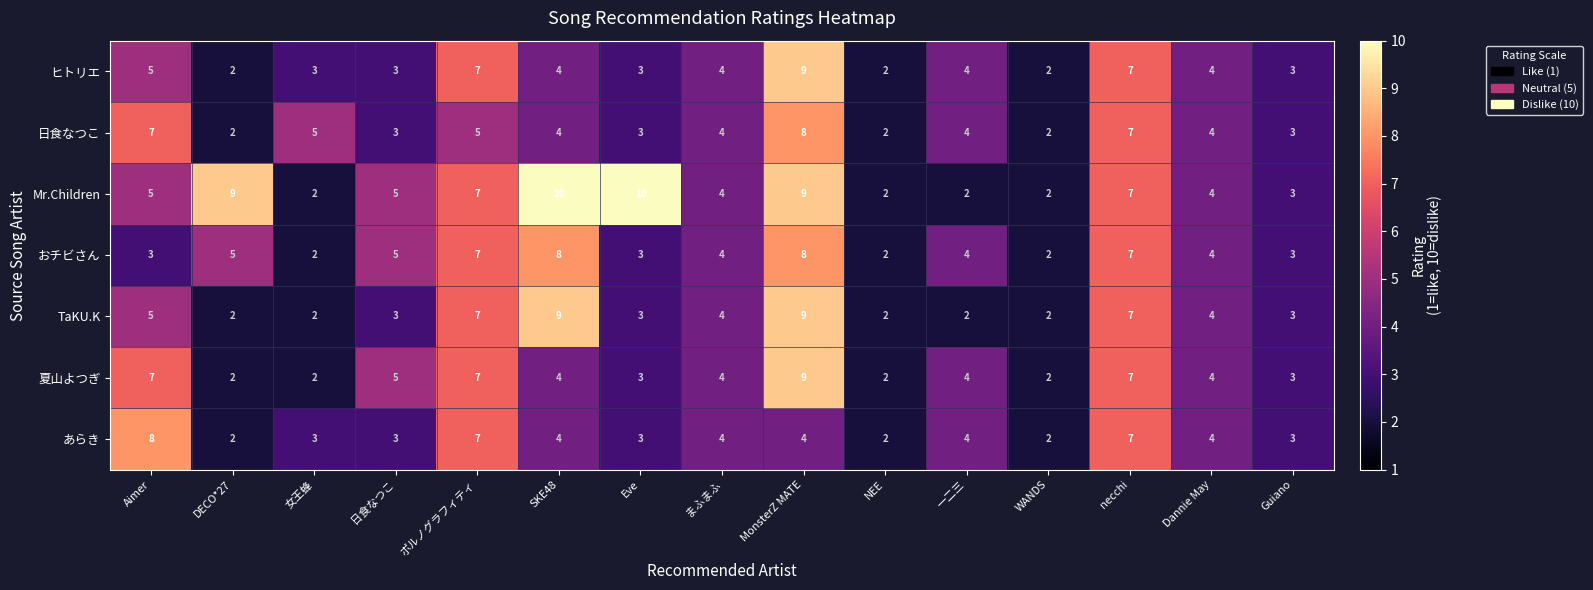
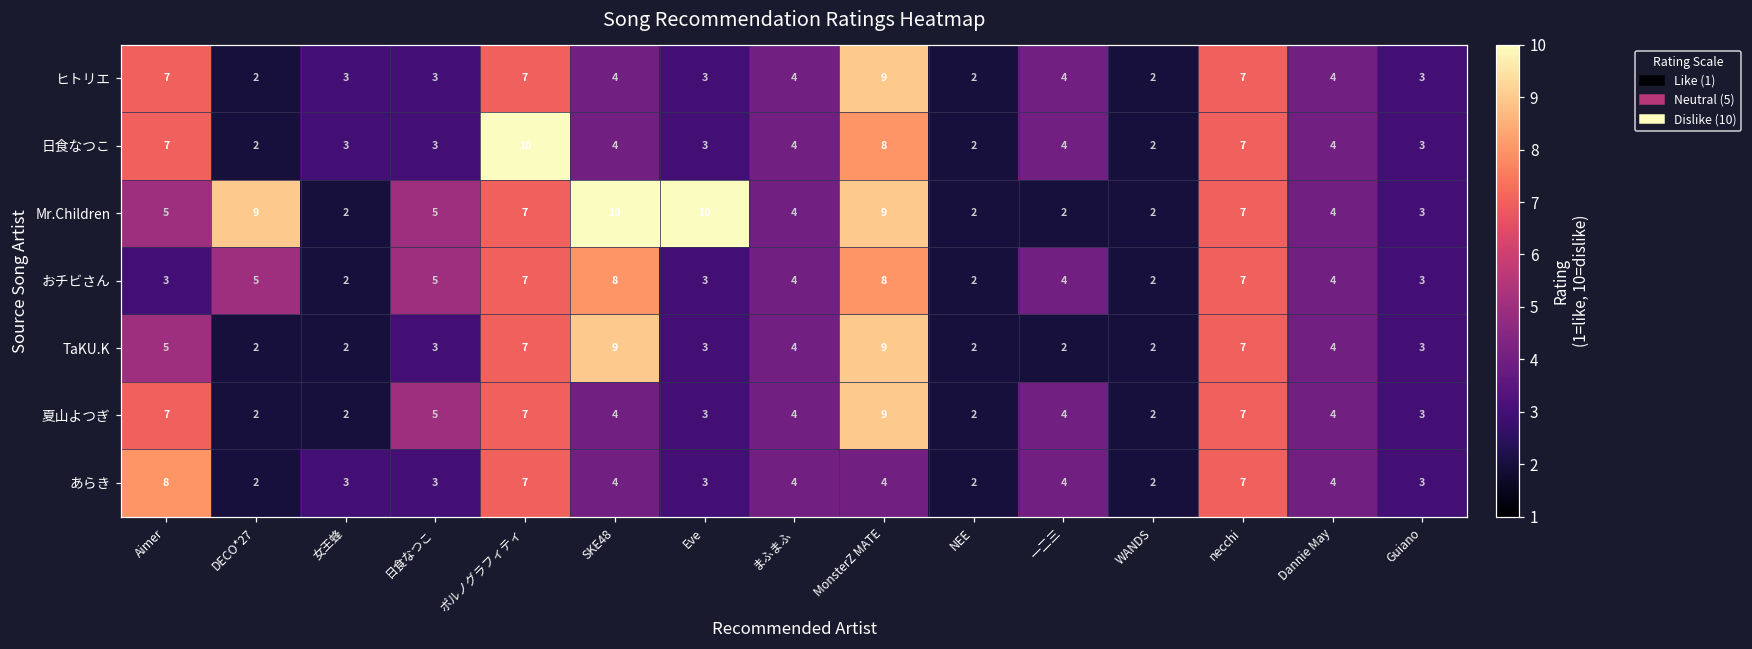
  {
    "ヒトリエ": {
-     "Aimer": 5,
+     "Aimer": 7,
      "DECO*27": 2,
      "女王蜂": 3,
      "日食なつこ": 3,
      "ポルノグラフィティ": 7,
      "SKE48": 4,
      "Eve": 3,
      "まふまふ": 4,
      "MonsterZ MATE": 9,
      "NEE": 2,
      "一二三": 4,
      "WANDS": 2,
      "necchi": 7,
      "Dannie May": 4,
      "Guiano": 3
    },
    "日食なつこ": {
      "Aimer": 7,
      "DECO*27": 2,
-     "女王蜂": 5,
+     "女王蜂": 3,
      "日食なつこ": 3,
-     "ポルノグラフィティ": 5,
+     "ポルノグラフィティ": 10,
      "SKE48": 4,
      "Eve": 3,
      "まふまふ": 4,
      "MonsterZ MATE": 8,
      "NEE": 2,
      "一二三": 4,
      "WANDS": 2,
      "necchi": 7,
      "Dannie May": 4,
      "Guiano": 3
    },
    "Mr.Children": {
      "Aimer": 5,
      "DECO*27": 9,
      "女王蜂": 2,
      "日食なつこ": 5,
      "ポルノグラフィティ": 7,
      "SKE48": 10,
      "Eve": 10,
      "まふまふ": 4,
      "MonsterZ MATE": 9,
      "NEE": 2,
      "一二三": 2,
      "WANDS": 2,
      "necchi": 7,
      "Dannie May": 4,
      "Guiano": 3
    },
    "おチビさん": {
      "Aimer": 3,
      "DECO*27": 5,
      "女王蜂": 2,
      "日食なつこ": 5,
      "ポルノグラフィティ": 7,
      "SKE48": 8,
      "Eve": 3,
      "まふまふ": 4,
      "MonsterZ MATE": 8,
      "NEE": 2,
      "一二三": 4,
      "WANDS": 2,
      "necchi": 7,
      "Dannie May": 4,
      "Guiano": 3
    },
    "TaKU.K": {
      "Aimer": 5,
      "DECO*27": 2,
      "女王蜂": 2,
      "日食なつこ": 3,
      "ポルノグラフィティ": 7,
      "SKE48": 9,
      "Eve": 3,
      "まふまふ": 4,
      "MonsterZ MATE": 9,
      "NEE": 2,
      "一二三": 2,
      "WANDS": 2,
      "necchi": 7,
      "Dannie May": 4,
      "Guiano": 3
    },
    "夏山よつぎ": {
      "Aimer": 7,
      "DECO*27": 2,
      "女王蜂": 2,
      "日食なつこ": 5,
      "ポルノグラフィティ": 7,
      "SKE48": 4,
      "Eve": 3,
      "まふまふ": 4,
      "MonsterZ MATE": 9,
      "NEE": 2,
      "一二三": 4,
      "WANDS": 2,
      "necchi": 7,
      "Dannie May": 4,
      "Guiano": 3
    },
    "あらき": {
      "Aimer": 8,
      "DECO*27": 2,
      "女王蜂": 3,
      "日食なつこ": 3,
      "ポルノグラフィティ": 7,
      "SKE48": 4,
      "Eve": 3,
      "まふまふ": 4,
      "MonsterZ MATE": 4,
      "NEE": 2,
      "一二三": 4,
      "WANDS": 2,
      "necchi": 7,
      "Dannie May": 4,
      "Guiano": 3
    }
  }
